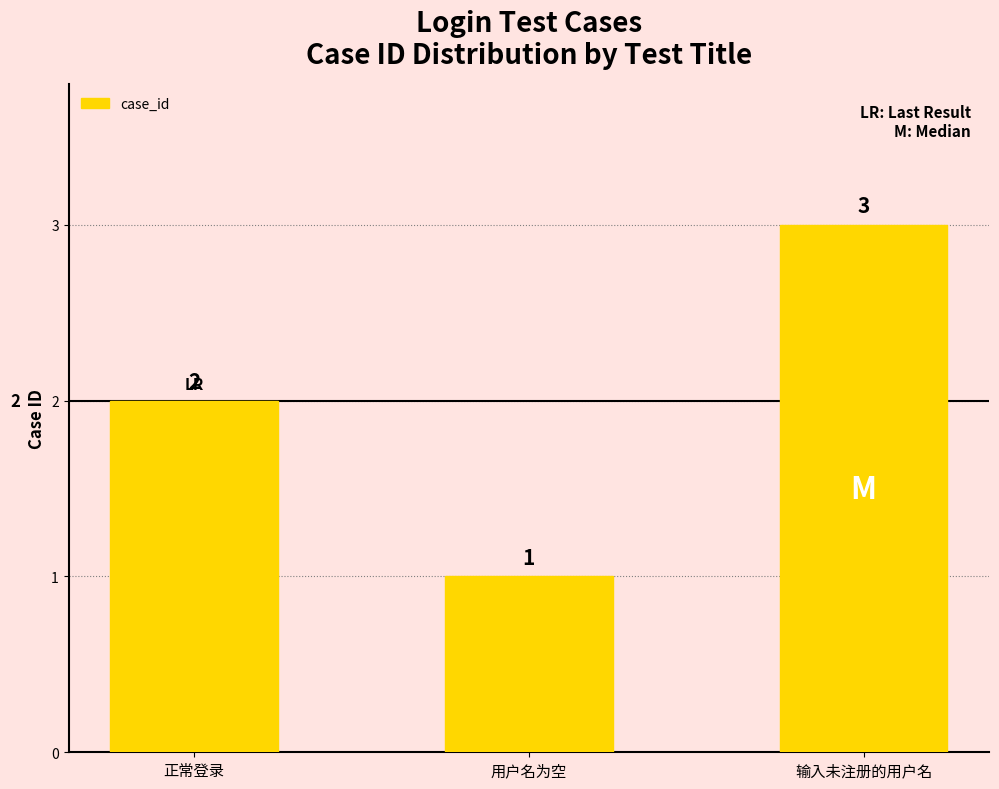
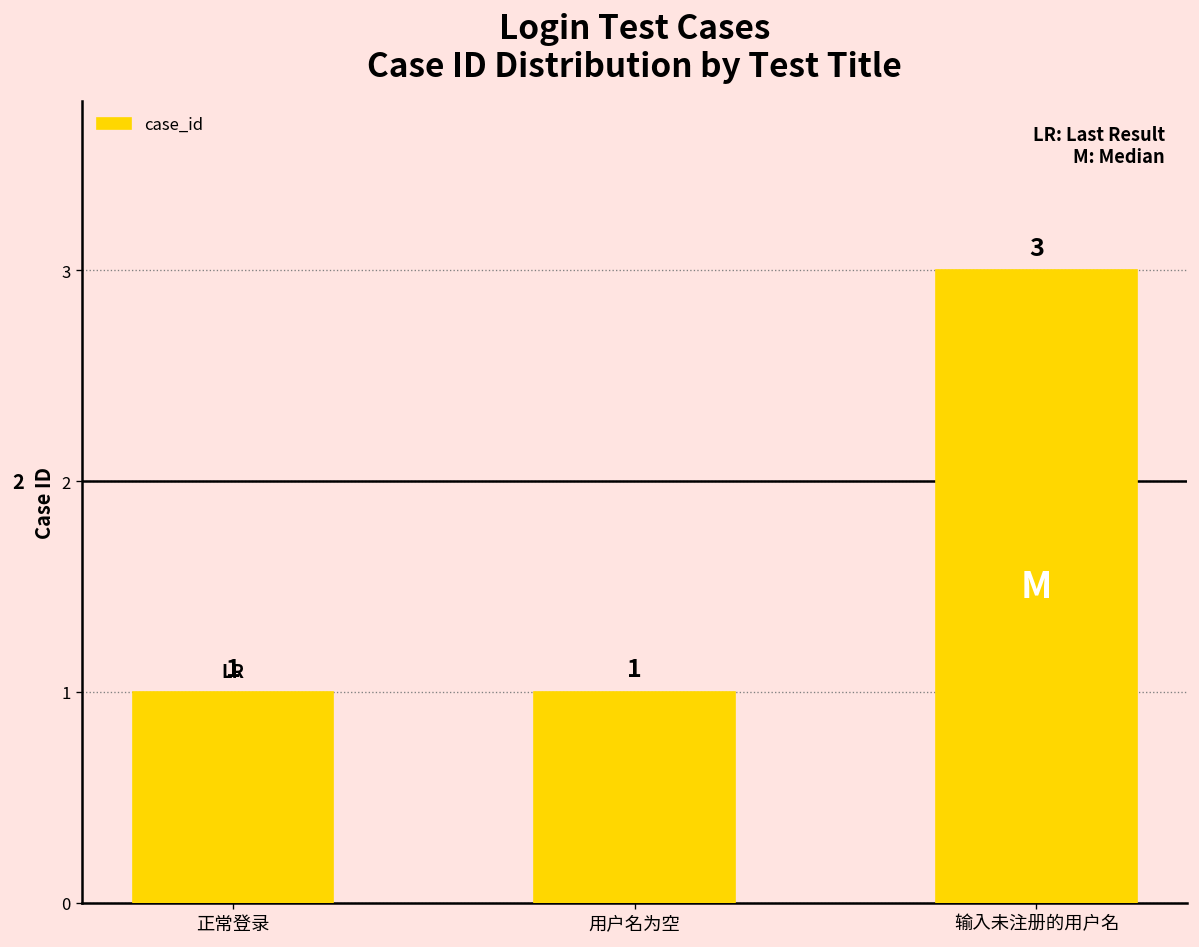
  {
-   "正常登录": 2,
+   "正常登录": 1,
    "用户名为空": 1,
    "输入未注册的用户名": 3
  }
